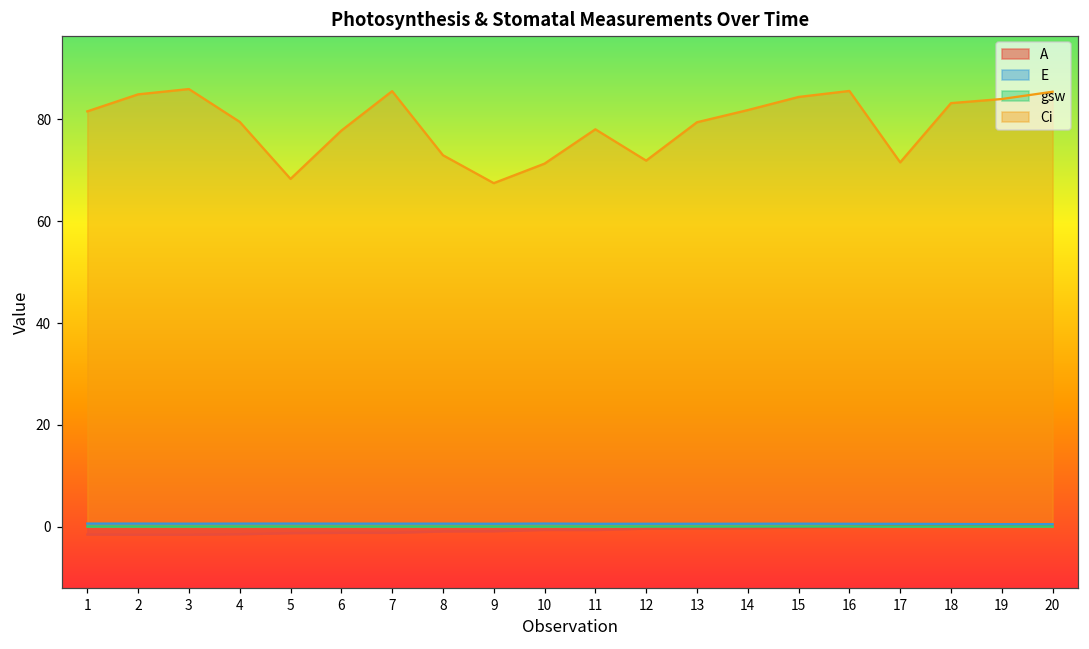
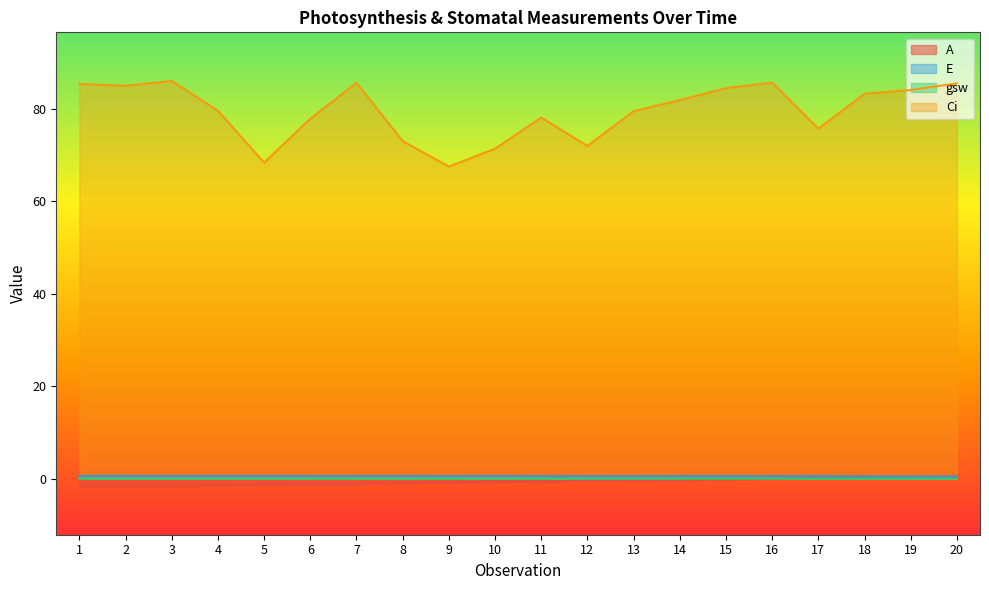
  {
    "E": {
      "1": 1,
      "2": 1,
      "3": 1,
      "4": 1,
      "5": 1,
      "6": 1,
      "7": 1,
      "8": 1,
      "9": 1,
      "10": 1,
      "14": 1,
      "15": 1
    },
    "Ci": {
-     "1": 82,
+     "1": 85,
      "2": 85,
      "3": 86,
      "4": 80,
      "5": 68,
      "6": 78,
      "7": 86,
      "8": 73,
      "9": 67,
      "10": 71,
      "11": 78,
      "12": 72,
      "13": 79,
      "14": 82,
      "15": 84,
      "16": 86,
-     "17": 72,
+     "17": 76,
      "18": 83
    }
  }
